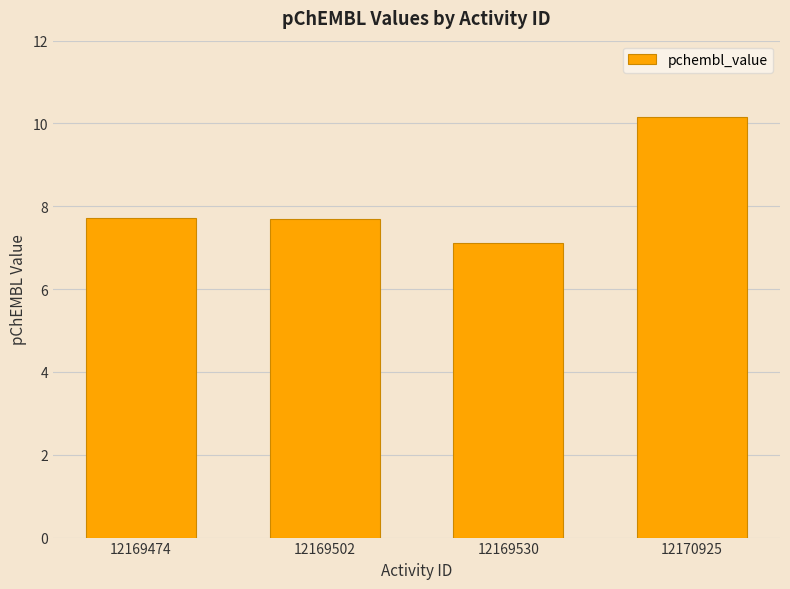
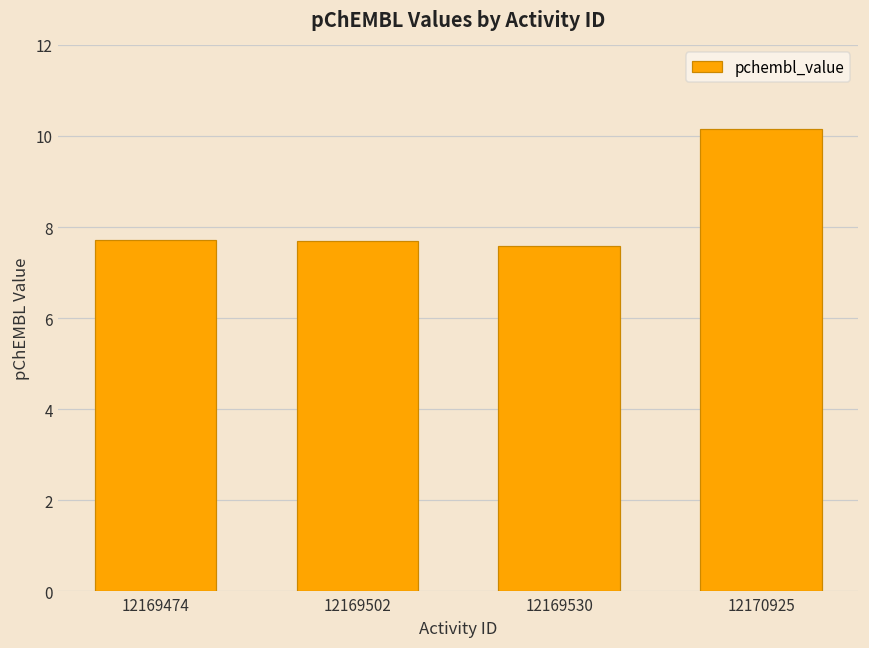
  {
    "12169474": 7.7,
    "12169502": 7.7,
-   "12169530": 7.1,
+   "12169530": 7.6,
    "12170925": 10.2
  }
